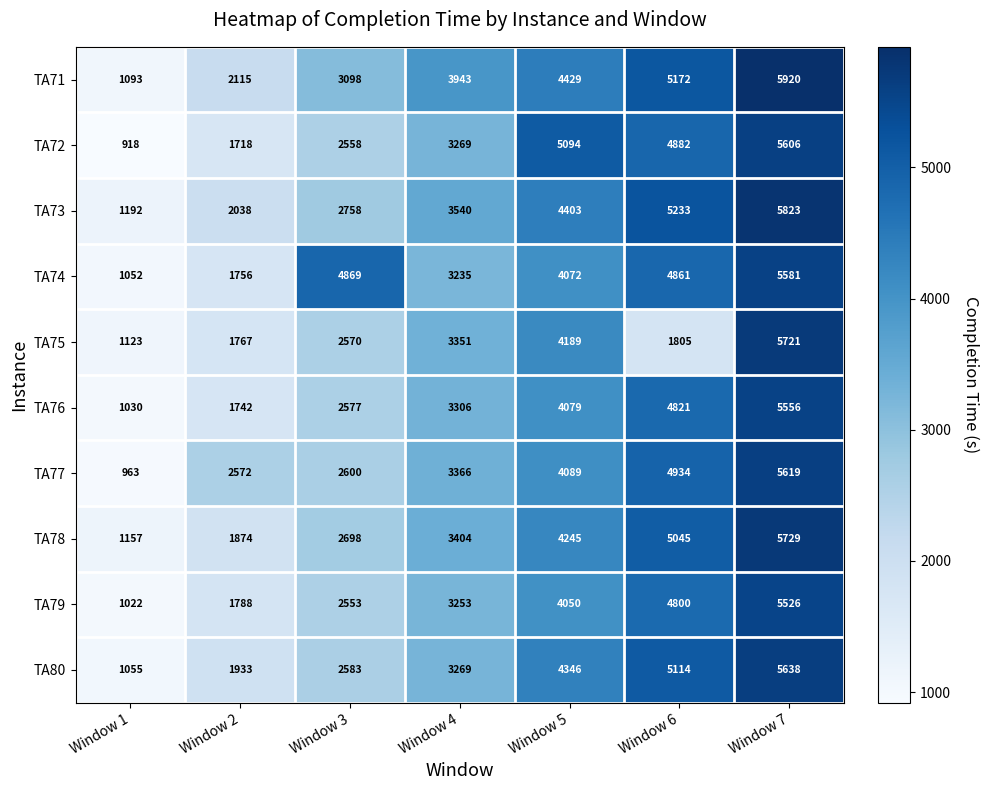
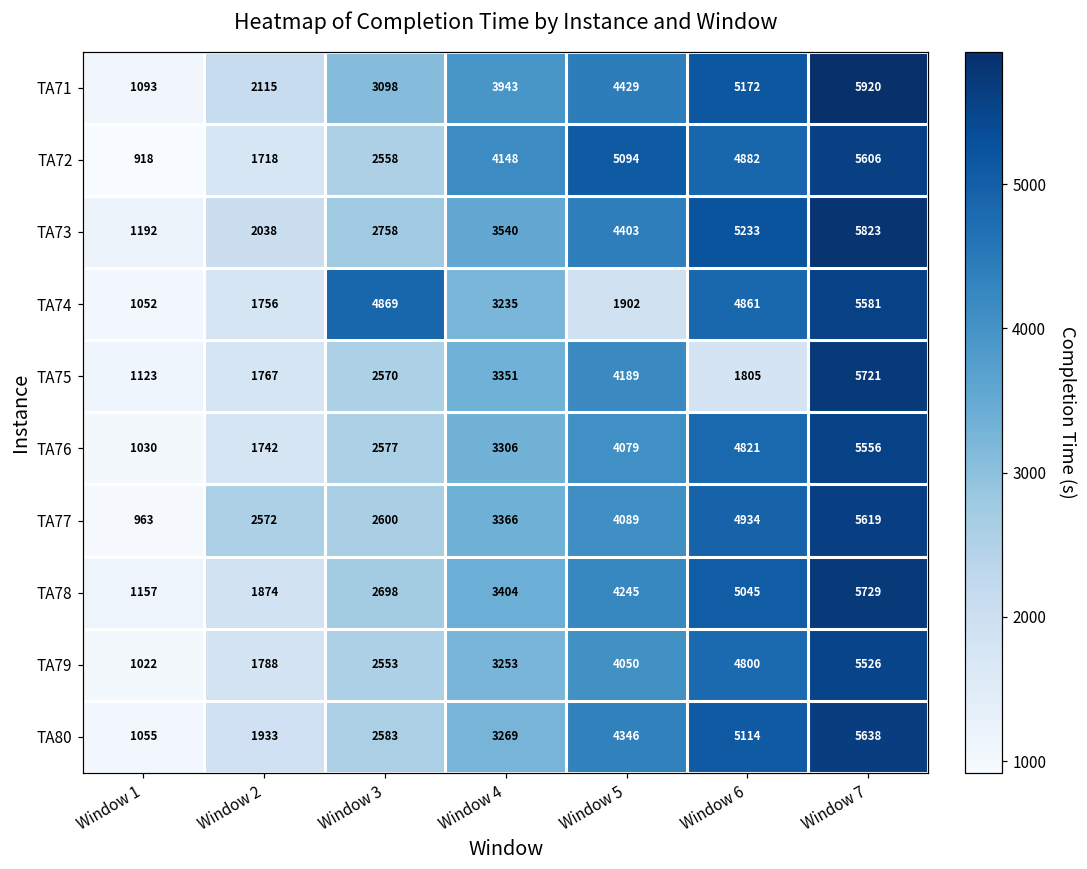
  {
    "TA71": {
      "Window 1": 1093,
      "Window 2": 2115,
      "Window 3": 3098,
      "Window 4": 3943,
      "Window 5": 4429,
      "Window 6": 5172,
      "Window 7": 5920
    },
    "TA72": {
      "Window 1": 918,
      "Window 2": 1718,
      "Window 3": 2558,
-     "Window 4": 3269,
+     "Window 4": 4148,
      "Window 5": 5094,
      "Window 6": 4882,
      "Window 7": 5606
    },
    "TA73": {
      "Window 1": 1192,
      "Window 2": 2038,
      "Window 3": 2758,
      "Window 4": 3540,
      "Window 5": 4403,
      "Window 6": 5233,
      "Window 7": 5823
    },
    "TA74": {
      "Window 1": 1052,
      "Window 2": 1756,
      "Window 3": 4869,
      "Window 4": 3235,
-     "Window 5": 4072,
+     "Window 5": 1902,
      "Window 6": 4861,
      "Window 7": 5581
    },
    "TA75": {
      "Window 1": 1123,
      "Window 2": 1767,
      "Window 3": 2570,
      "Window 4": 3351,
      "Window 5": 4189,
      "Window 6": 1805,
      "Window 7": 5721
    },
    "TA76": {
      "Window 1": 1030,
      "Window 2": 1742,
      "Window 3": 2577,
      "Window 4": 3306,
      "Window 5": 4079,
      "Window 6": 4821,
      "Window 7": 5556
    },
    "TA77": {
      "Window 1": 963,
      "Window 2": 2572,
      "Window 3": 2600,
      "Window 4": 3366,
      "Window 5": 4089,
      "Window 6": 4934,
      "Window 7": 5619
    },
    "TA78": {
      "Window 1": 1157,
      "Window 2": 1874,
      "Window 3": 2698,
      "Window 4": 3404,
      "Window 5": 4245,
      "Window 6": 5045,
      "Window 7": 5729
    },
    "TA79": {
      "Window 1": 1022,
      "Window 2": 1788,
      "Window 3": 2553,
      "Window 4": 3253,
      "Window 5": 4050,
      "Window 6": 4800,
      "Window 7": 5526
    },
    "TA80": {
      "Window 1": 1055,
      "Window 2": 1933,
      "Window 3": 2583,
      "Window 4": 3269,
      "Window 5": 4346,
      "Window 6": 5114,
      "Window 7": 5638
    }
  }
